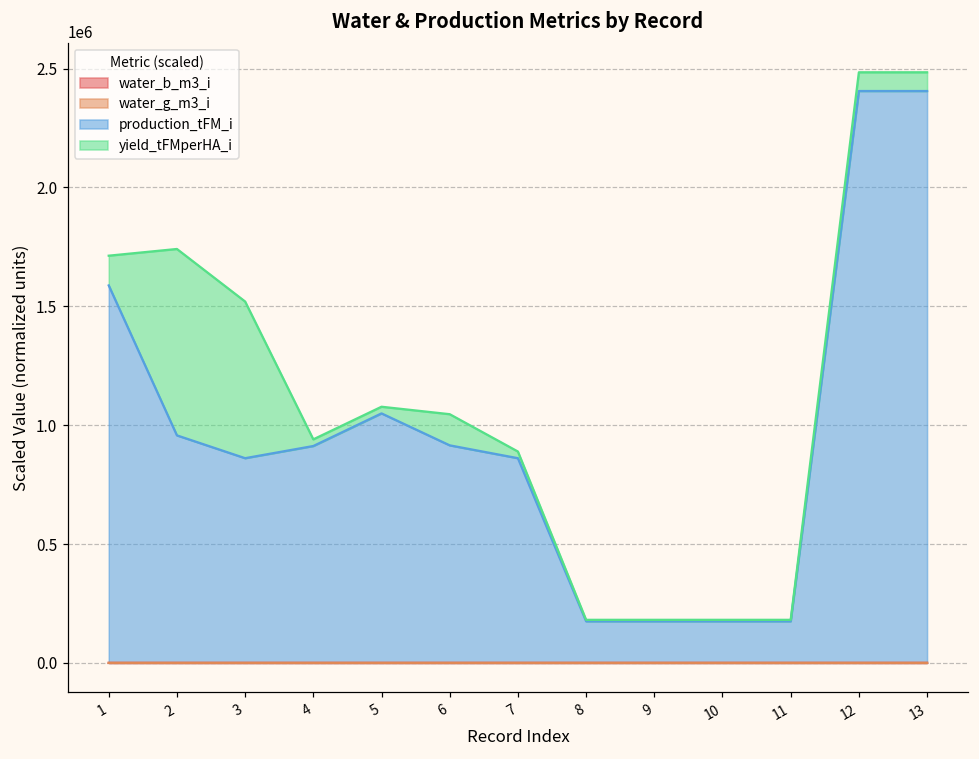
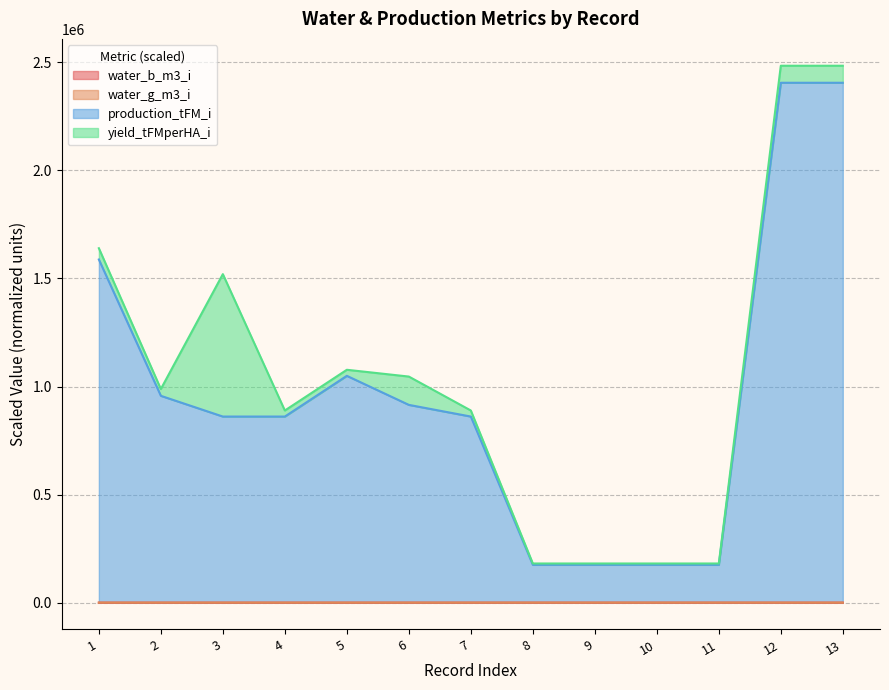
  {
    "water_g_m3_i": {
      "1": 0,
      "2": 0,
      "3": 0,
      "4": 0,
      "5": 0,
      "6": 0,
      "7": 0,
      "8": 0,
      "9": 0,
      "10": 0,
      "11": 0,
      "12": 0,
      "13": 0
    },
    "production_tFM_i": {
      "1": 1590000,
      "2": 960000,
      "3": 860000,
-     "4": 910000,
+     "4": 860000,
      "5": 1050000,
      "6": 920000,
      "7": 860000,
      "12": 2410000,
      "13": 2410000
    },
    "yield_tFMperHA_i": {
-     "1": 130000,
-     "2": 780000,
+     "1": 50000,
+     "2": 30000,
      "3": 660000,
      "4": 30000,
      "5": 30000,
      "6": 130000,
      "7": 30000,
      "12": 80000,
      "13": 80000
    }
  }
